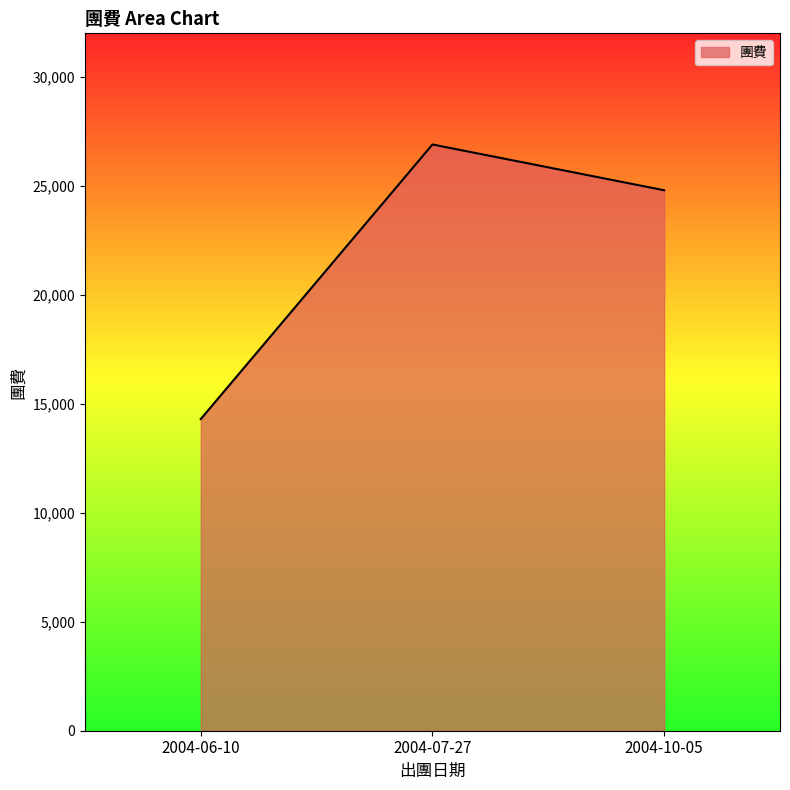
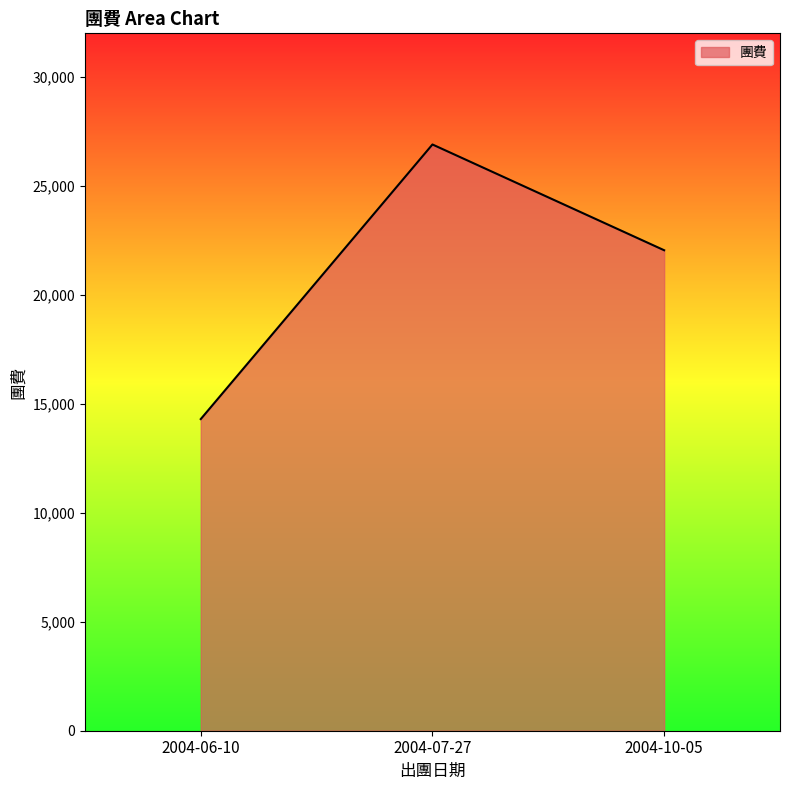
  {
    "2004-06-10": "14,300",
    "2004-07-27": "26,900",
-   "2004-10-05": "24,800"
+   "2004-10-05": "22,000"
  }
